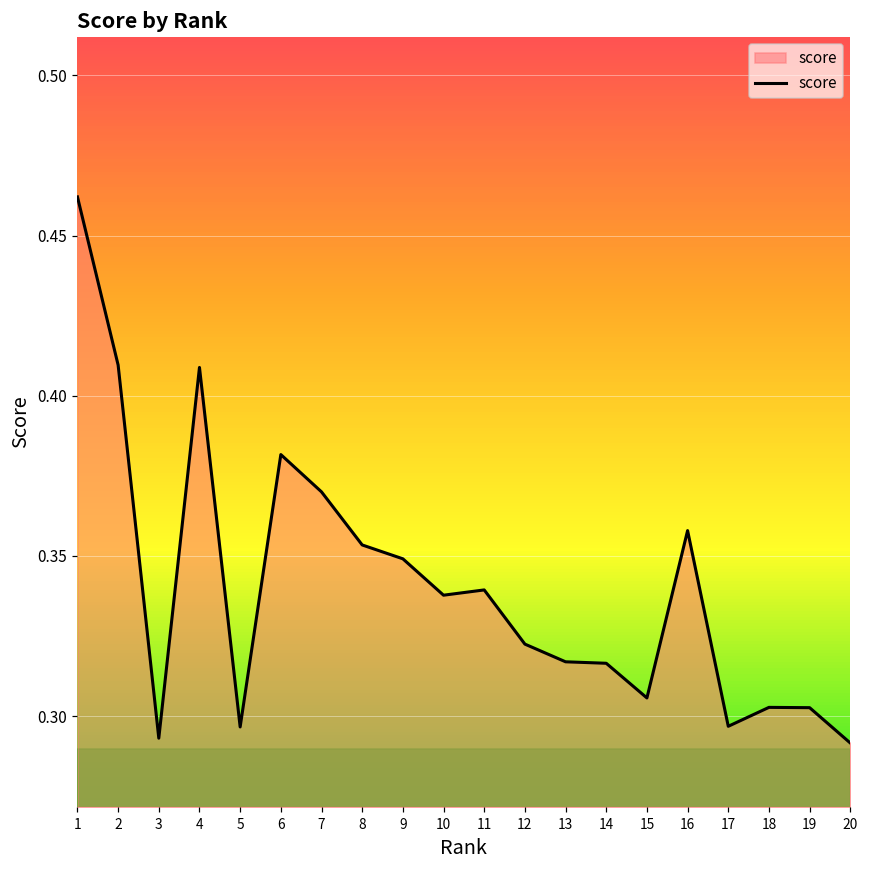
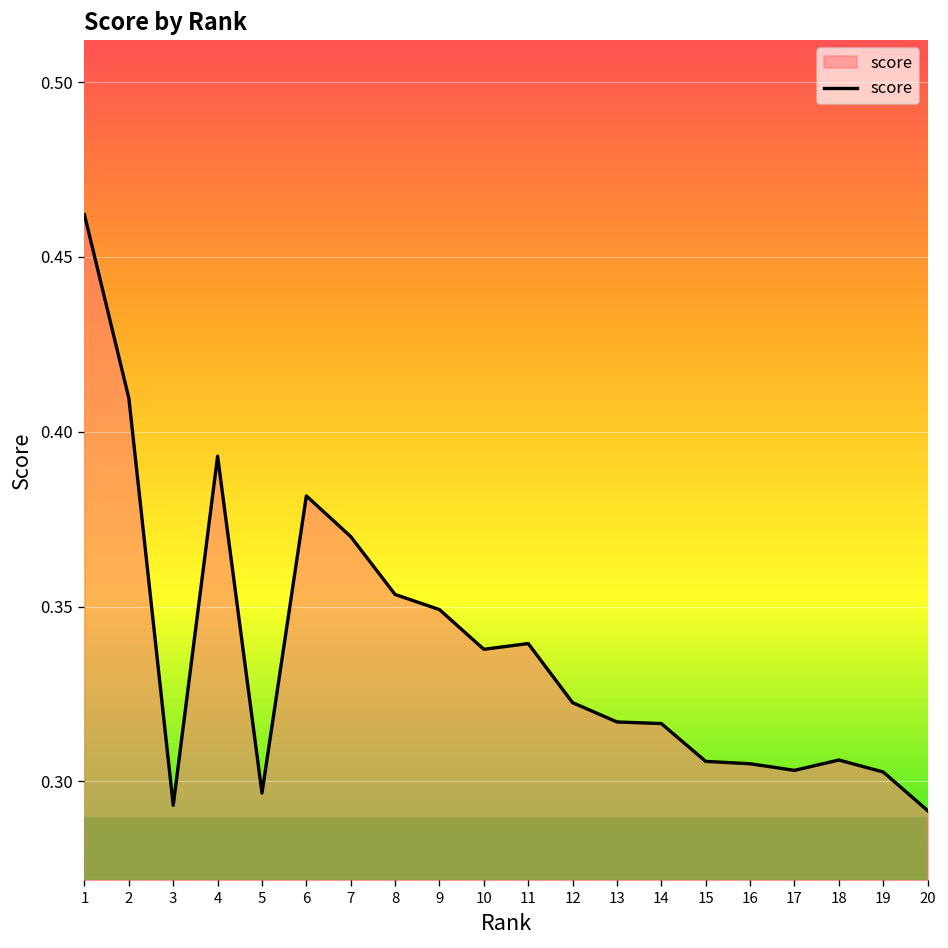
  {
    "1": 0.462,
    "2": 0.410,
    "3": 0.293,
-   "4": 0.409,
+   "4": 0.393,
    "5": 0.297,
    "6": 0.382,
    "7": 0.370,
    "8": 0.353,
    "9": 0.349,
    "10": 0.338,
    "11": 0.339,
    "12": 0.322,
    "13": 0.317,
    "14": 0.317,
    "15": 0.306,
-   "16": 0.358,
-   "17": 0.297,
-   "18": 0.303,
+   "16": 0.305,
+   "17": 0.303,
+   "18": 0.306,
    "19": 0.303,
    "20": 0.292
  }
